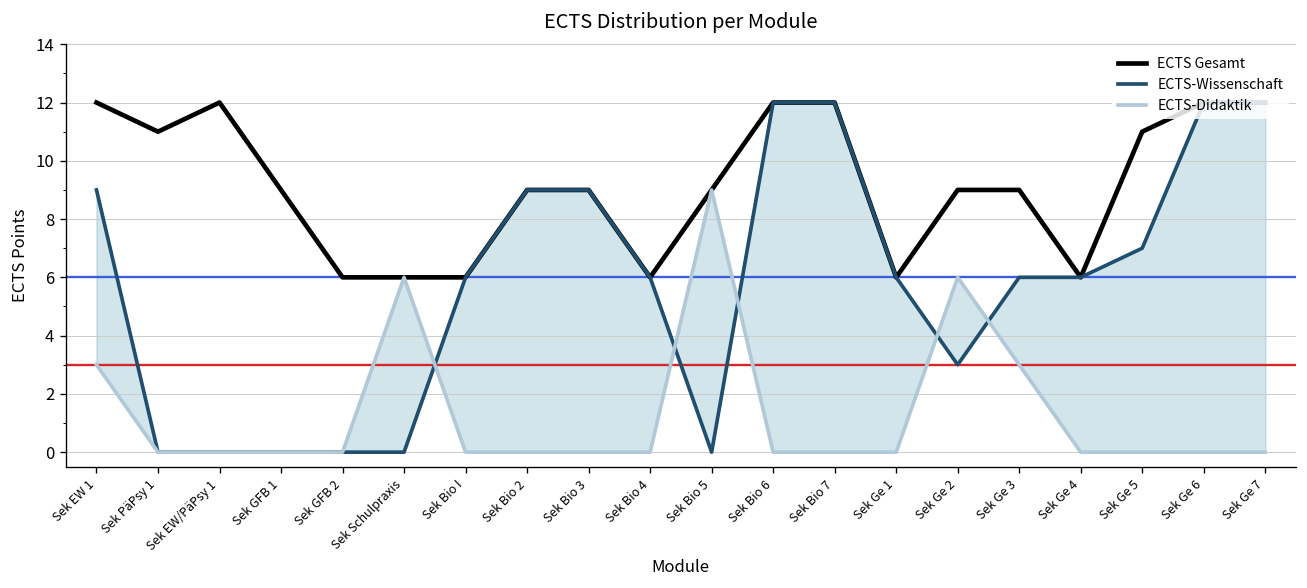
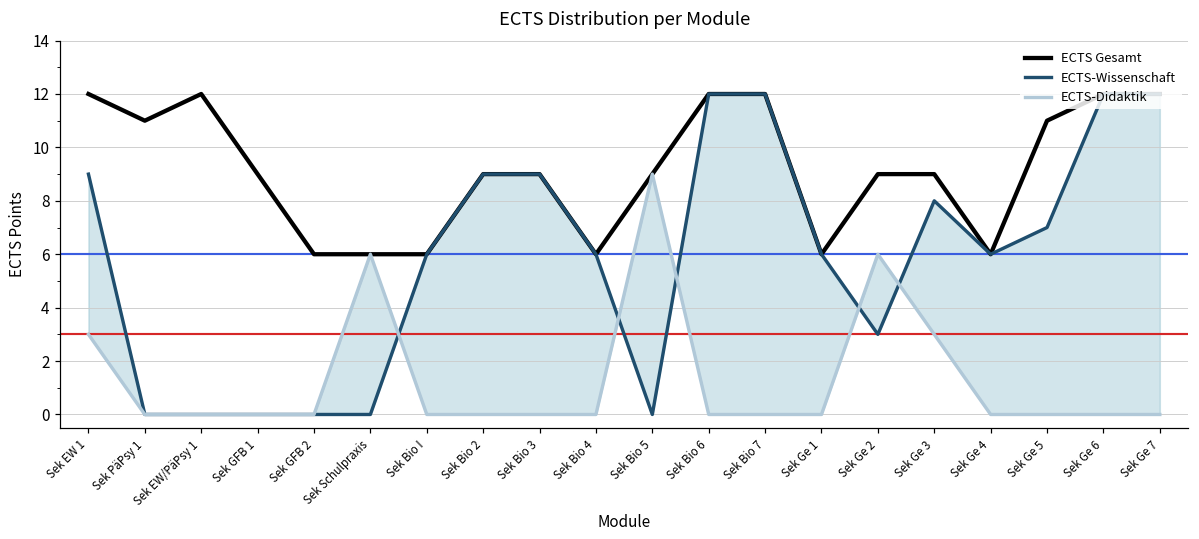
  {
    "ECTS Gesamt": {
      "Sek EW 1": 12,
      "Sek PäPsy 1": 11,
      "Sek EW/PäPsy 1": 12,
      "Sek GFB 1": 9,
      "Sek GFB 2": 6,
      "Sek Ge 2": 9,
      "Sek Ge 3": 9,
      "Sek Ge 5": 11
    },
    "ECTS-Wissenschaft": {
      "Sek Schulpraxis": 0,
      "Sek Bio 5": 0,
      "Sek Ge 2": 3,
-     "Sek Ge 3": 6
+     "Sek Ge 3": 8
    },
    "ECTS-Didaktik": {
      "Sek EW 1": 3,
      "Sek Bio I": 0,
      "Sek Bio 2": 0,
      "Sek Bio 3": 0,
      "Sek Bio 4": 0,
      "Sek Bio 6": 0,
      "Sek Bio 7": 0,
      "Sek Ge 1": 0,
      "Sek Ge 3": 3,
      "Sek Ge 4": 0,
      "Sek Ge 5": 0,
      "Sek Ge 6": 0,
      "Sek Ge 7": 0
    }
  }
